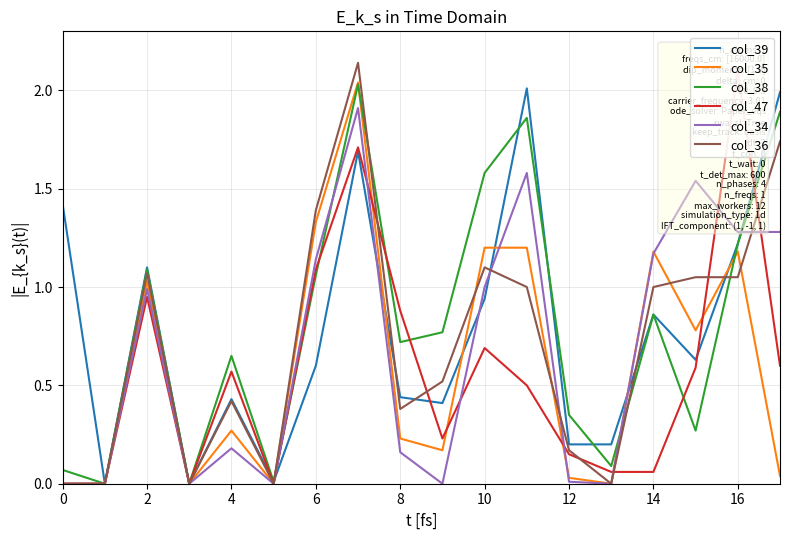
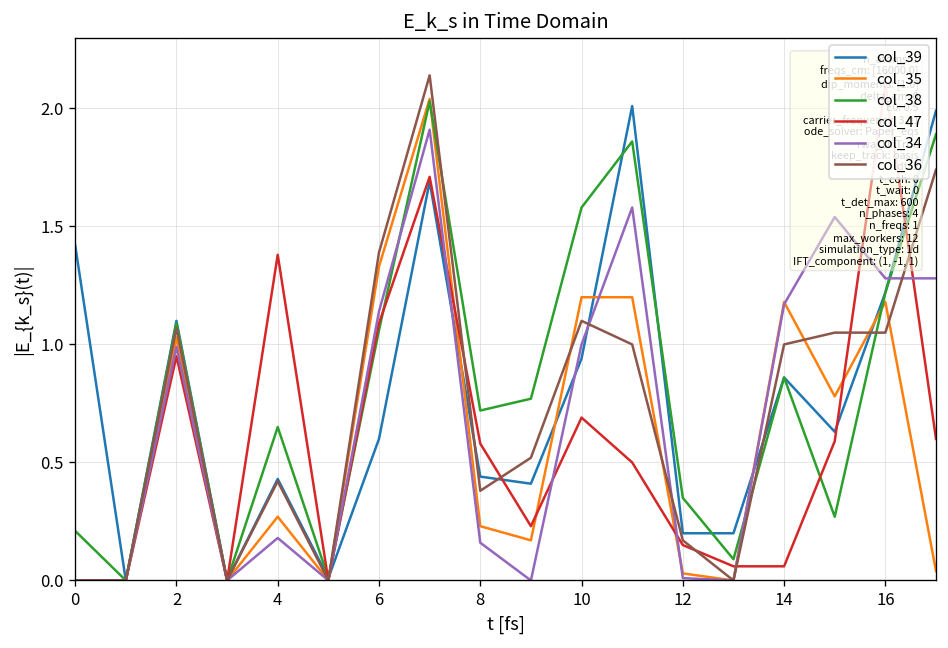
  {
    "col_39": {
      "0": 1.42,
      "6": 0.60,
      "8": 0.44,
      "10": 0.94,
      "12": 0.20
    },
    "col_35": {
      "2": 1.03,
      "4": 0.27,
      "6": 1.33,
      "8": 0.23,
      "10": 1.20,
      "12": 0.03,
      "16": 1.18
    },
    "col_38": {
-     "0": 0.07,
+     "0": 0.21,
      "4": 0.65,
      "6": 1.06,
      "8": 0.72,
      "10": 1.58,
      "12": 0.35
    },
    "col_47": {
      "2": 0.95,
-     "4": 0.57,
+     "4": 1.38,
      "6": 1.09,
-     "8": 0.88,
+     "8": 0.58,
      "10": 0.69,
      "12": 0.15,
      "14": 0.06
    },
    "col_34": {
      "2": 0.99,
      "4": 0.18,
      "6": 1.14,
      "8": 0.16,
      "10": 1.00,
      "12": 0.01
    },
    "col_36": {
      "2": 1.07,
      "6": 1.39,
      "8": 0.38,
      "10": 1.10,
      "12": 0.17,
      "14": 1.00,
      "16": 1.05
    }
  }
